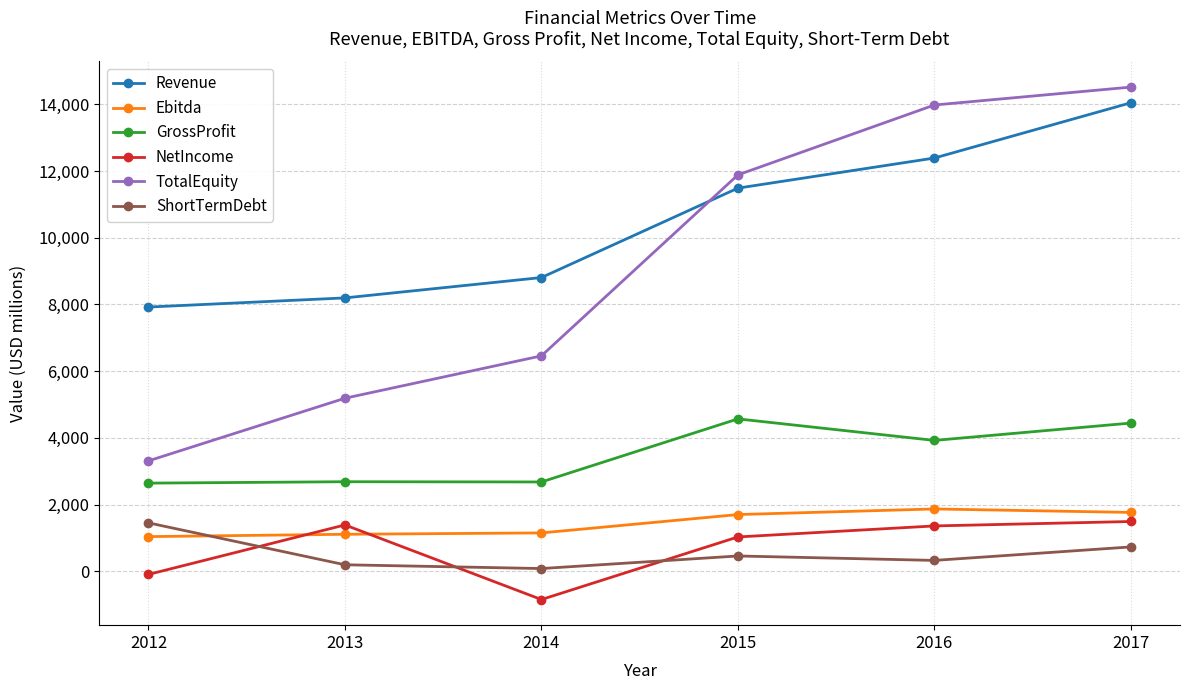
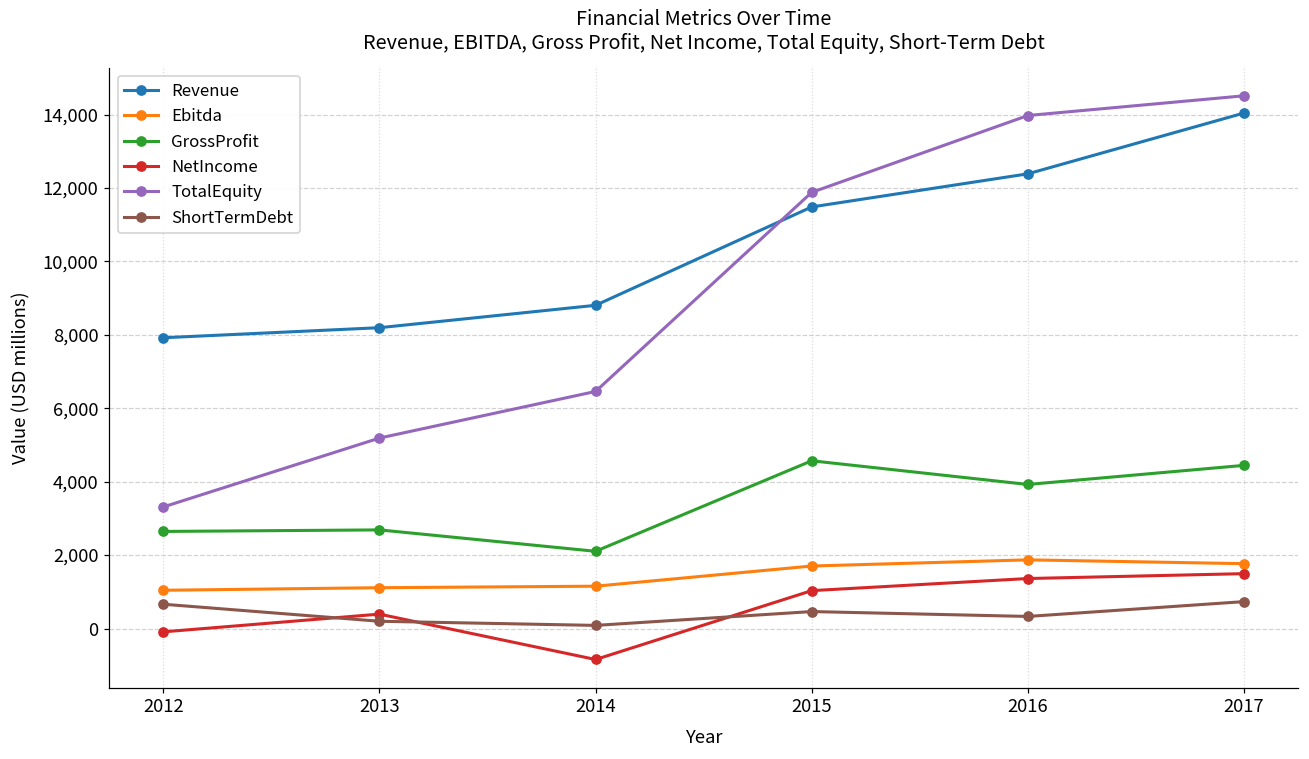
  {
    "Revenue": {
      "2012": "7,900",
      "2013": "8,200",
      "2014": "8,800",
      "2015": "11,500",
      "2016": "12,400",
      "2017": "14,000"
    },
    "Ebitda": {
      "2012": "1,000",
      "2013": "1,100",
      "2014": "1,200",
      "2015": "1,700",
      "2016": "1,900",
      "2017": "1,800"
    },
    "GrossProfit": {
      "2012": "2,600",
      "2013": "2,700",
-     "2014": "2,700",
+     "2014": "2,100",
      "2015": "4,600",
      "2016": "3,900",
      "2017": "4,400"
    },
    "NetIncome": {
      "2012": "-100",
-     "2013": "1,400",
+     "2013": "400",
      "2014": "-800",
      "2015": "1,000",
      "2016": "1,400",
      "2017": "1,500"
    },
    "TotalEquity": {
      "2012": "3,300",
      "2013": "5,200",
      "2014": "6,500",
      "2015": "11,900",
      "2016": "14,000",
      "2017": "14,500"
    },
    "ShortTermDebt": {
-     "2012": "1,500",
+     "2012": "700",
      "2013": "200",
      "2014": "100",
      "2015": "500",
      "2016": "300",
      "2017": "700"
    }
  }
